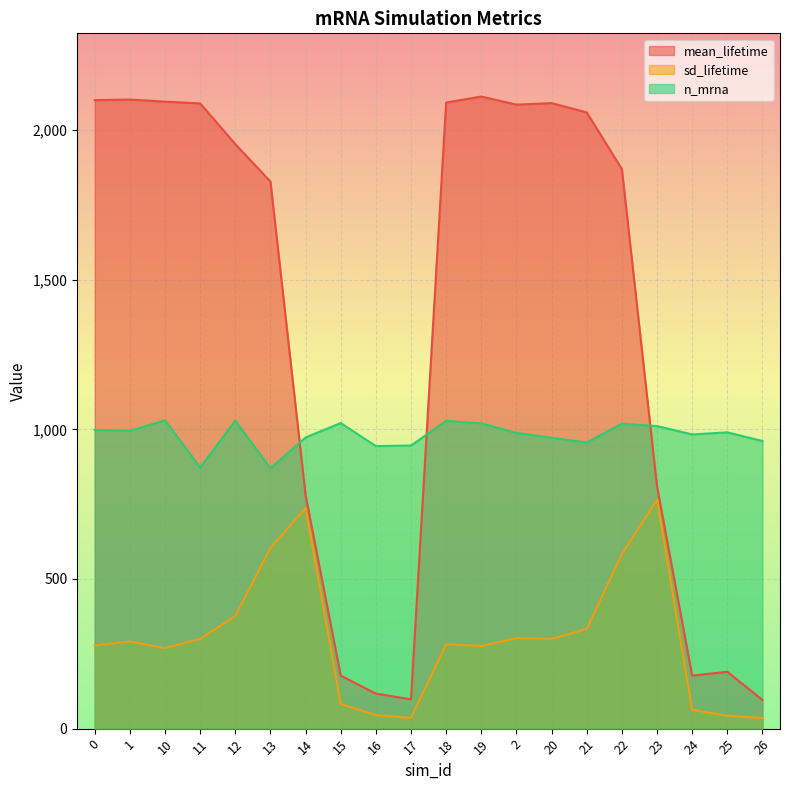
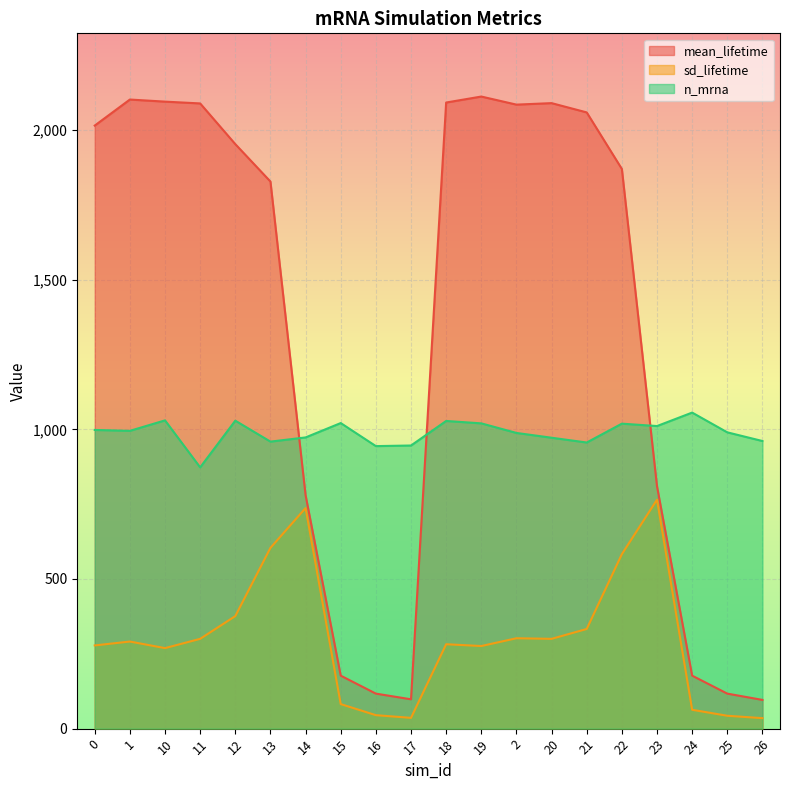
  {
    "mean_lifetime": {
-     "0": "2,100",
+     "0": "2,020",
      "1": "2,100",
      "10": "2,100",
      "11": "2,090",
      "12": "1,950",
      "13": "1,830",
      "14": "780",
      "15": "180",
      "16": "120",
      "17": "100",
      "18": "2,090",
      "19": "2,110",
      "2": "2,090",
      "20": "2,090",
      "21": "2,060",
      "22": "1,870",
      "23": "810",
      "24": "180",
-     "25": "190",
+     "25": "120",
      "26": "100"
    },
    "sd_lifetime": {
      "0": "280",
      "1": "290",
      "10": "270",
      "11": "300",
      "12": "380",
      "13": "600",
      "14": "740",
      "15": "80",
      "16": "50",
      "17": "40",
      "18": "280",
      "19": "280",
      "2": "300",
      "20": "300",
      "21": "330",
      "22": "580",
      "23": "770",
      "24": "60",
      "25": "40",
      "26": "40"
    },
    "n_mrna": {
      "0": "1,000",
      "1": "1,000",
      "10": "1,030",
      "11": "870",
      "12": "1,030",
-     "13": "870",
+     "13": "960",
      "14": "970",
      "15": "1,020",
      "16": "940",
      "17": "950",
      "18": "1,030",
      "19": "1,020",
      "2": "990",
      "20": "970",
      "21": "960",
      "22": "1,020",
      "23": "1,010",
-     "24": "980",
+     "24": "1,060",
      "25": "990",
      "26": "960"
    }
  }
